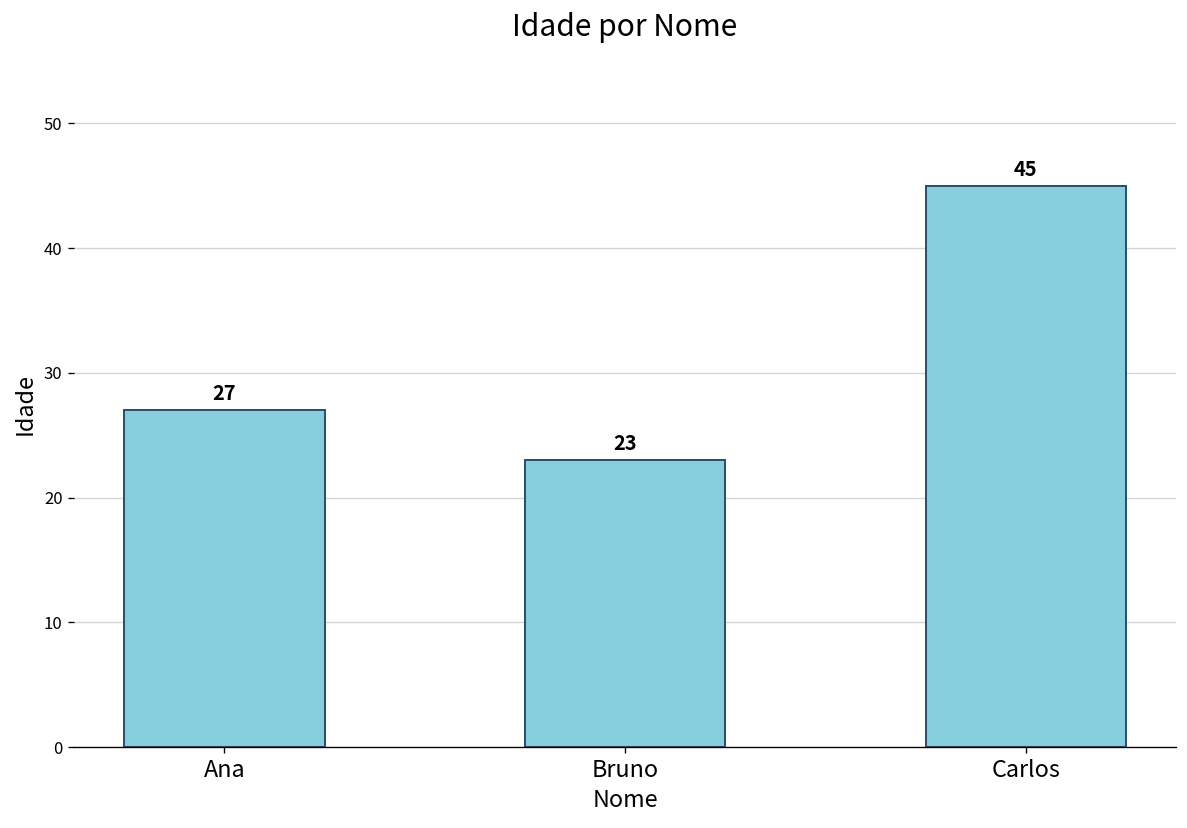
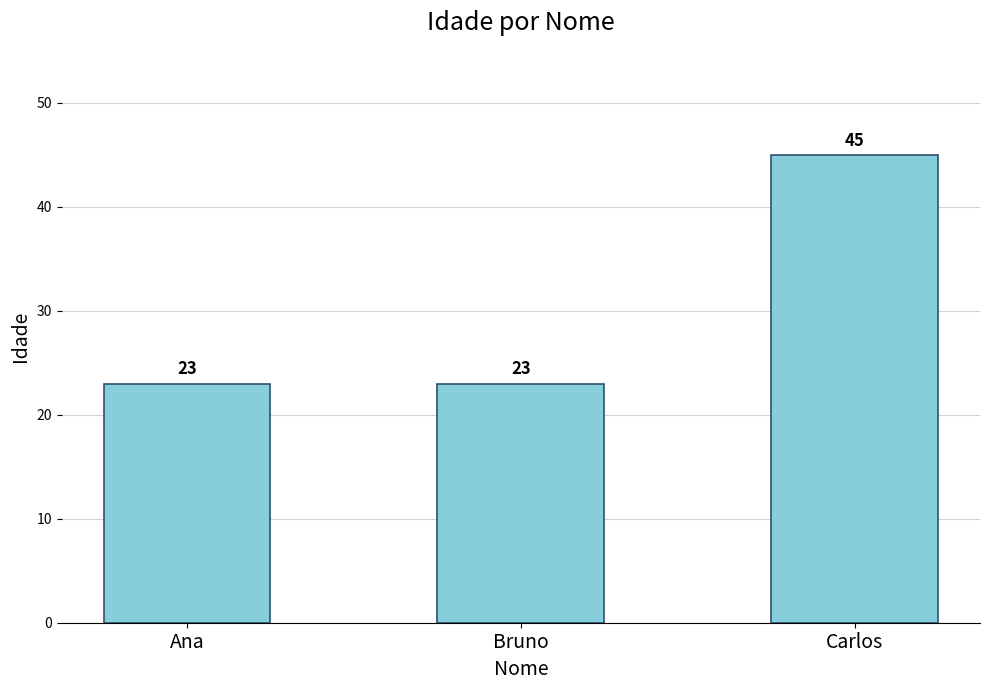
  {
-   "Ana": 27,
+   "Ana": 23,
    "Bruno": 23,
    "Carlos": 45
  }
